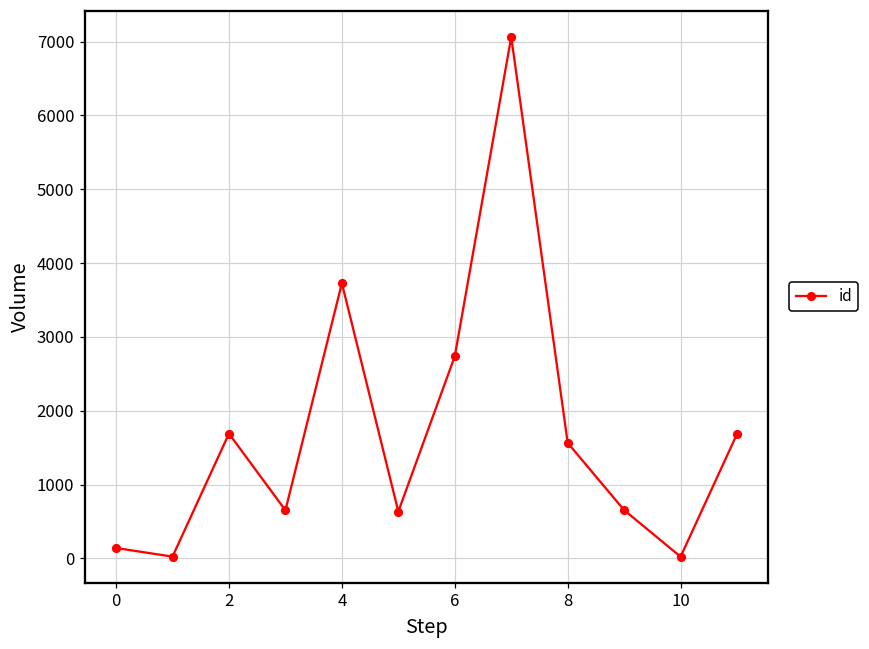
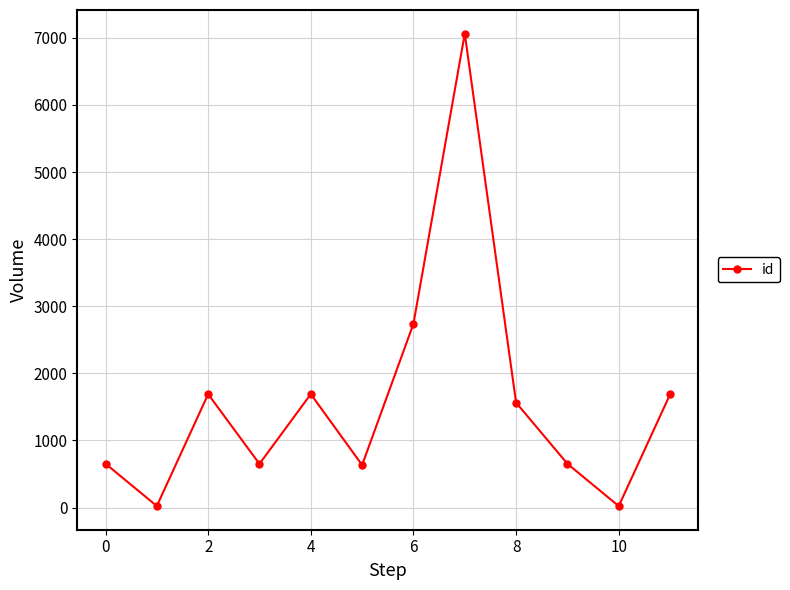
  {
-   "0": 100,
+   "0": 700,
    "2": 1700,
-   "4": 3700,
+   "4": 1700,
    "6": 2700,
    "8": 1600,
    "10": 0
  }
